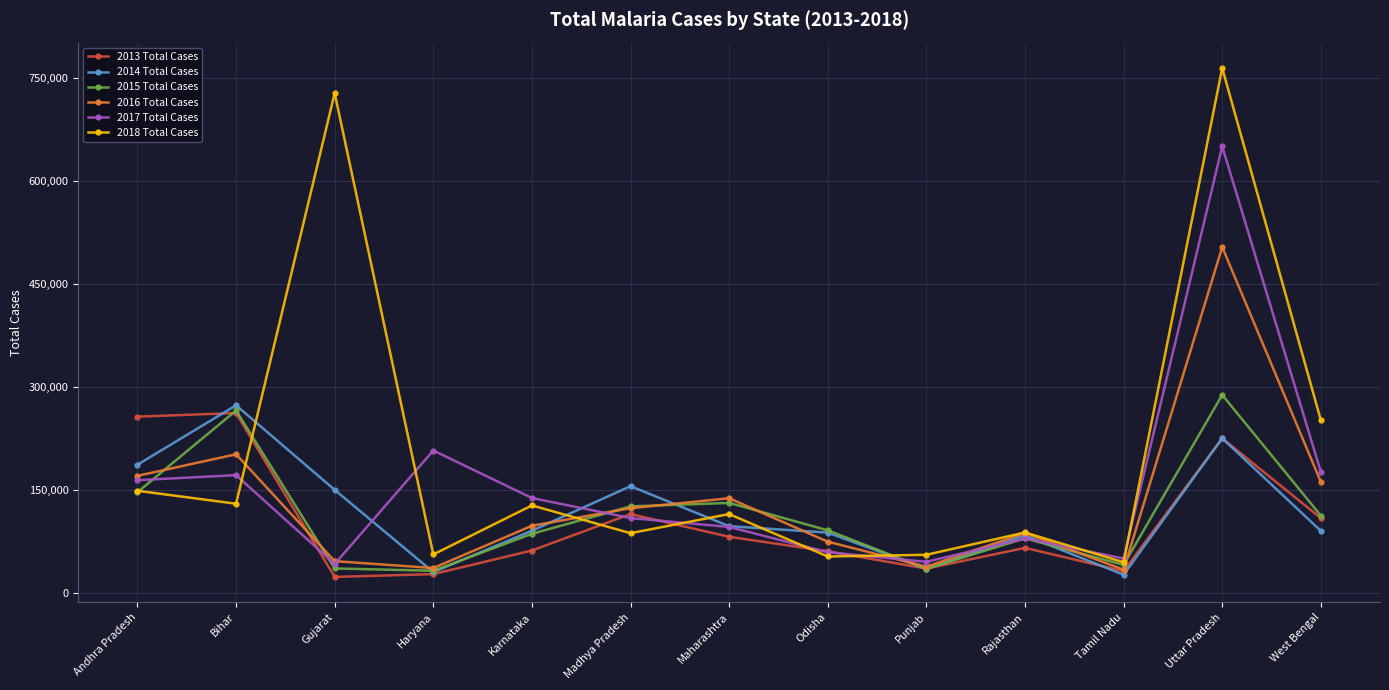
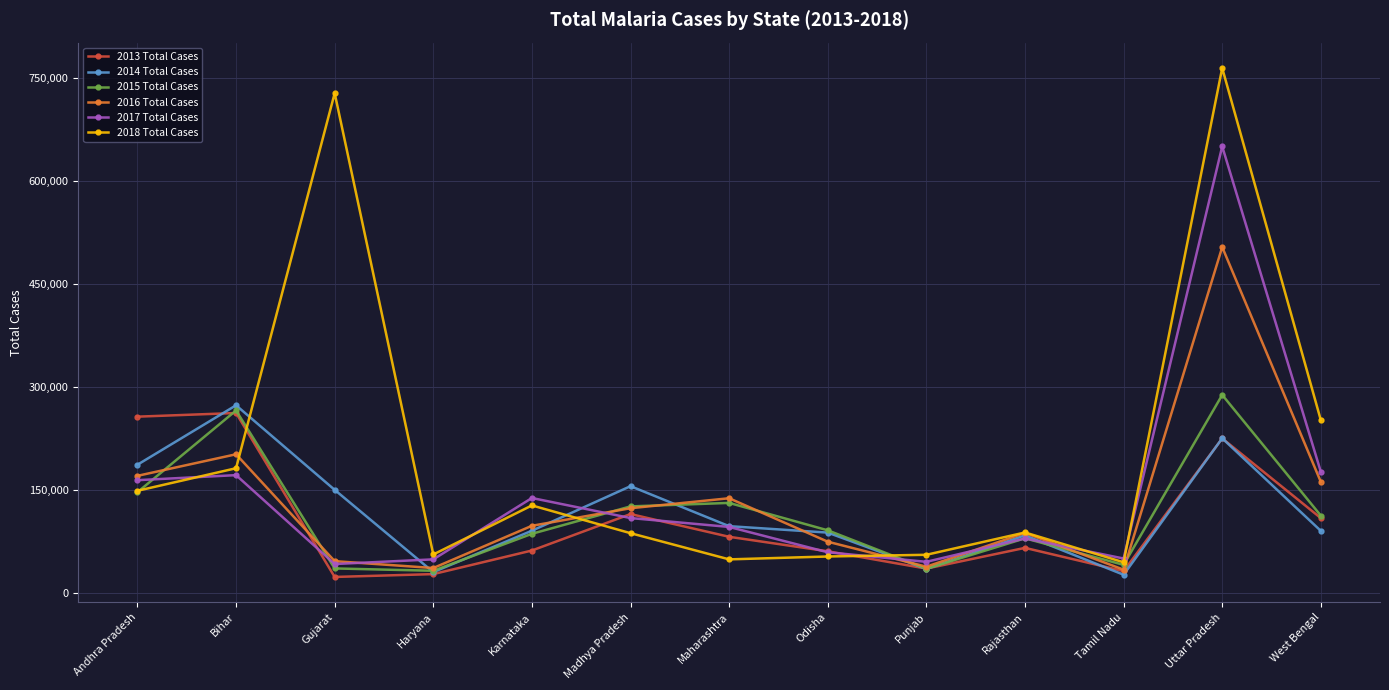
  {
    "2014 Total Cases": {
      "Andhra Pradesh": "190,000",
      "Bihar": "270,000",
      "Gujarat": "150,000",
      "Karnataka": "90,000",
      "Madhya Pradesh": "160,000",
      "Tamil Nadu": "30,000",
      "West Bengal": "90,000"
    },
    "2015 Total Cases": {
      "Gujarat": "40,000",
      "Karnataka": "90,000",
      "Maharashtra": "130,000",
      "Tamil Nadu": "40,000",
      "Uttar Pradesh": "290,000"
    },
    "2017 Total Cases": {
      "Andhra Pradesh": "160,000",
      "Bihar": "170,000",
      "Gujarat": "40,000",
-     "Haryana": "210,000",
+     "Haryana": "50,000",
      "Karnataka": "140,000",
      "Madhya Pradesh": "110,000",
      "Punjab": "40,000",
      "Tamil Nadu": "50,000",
      "Uttar Pradesh": "650,000",
      "West Bengal": "180,000"
    },
    "2018 Total Cases": {
-     "Bihar": "130,000",
+     "Bihar": "180,000",
      "Gujarat": "730,000",
      "Haryana": "60,000",
      "Karnataka": "130,000",
      "Madhya Pradesh": "90,000",
-     "Maharashtra": "110,000",
+     "Maharashtra": "50,000",
      "Odisha": "50,000",
      "Punjab": "60,000",
      "Tamil Nadu": "40,000",
      "Uttar Pradesh": "760,000",
      "West Bengal": "250,000"
    }
  }
